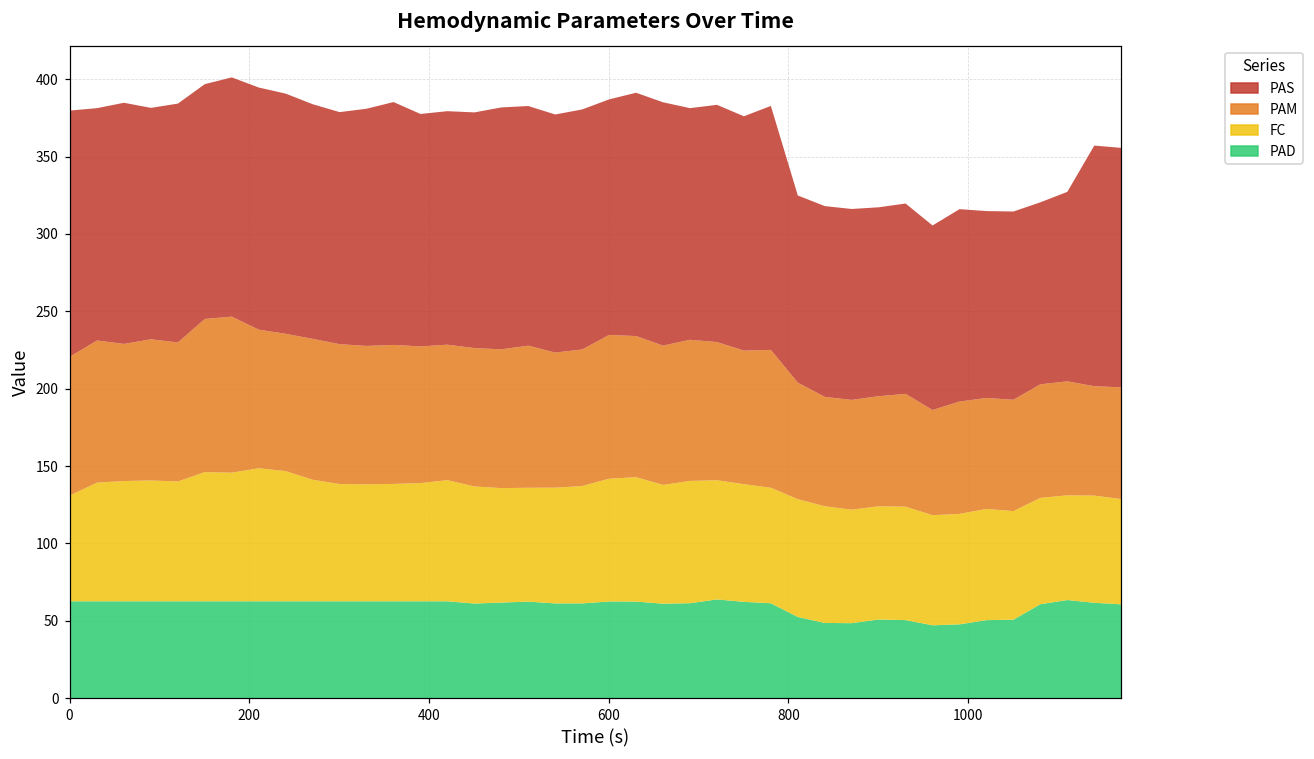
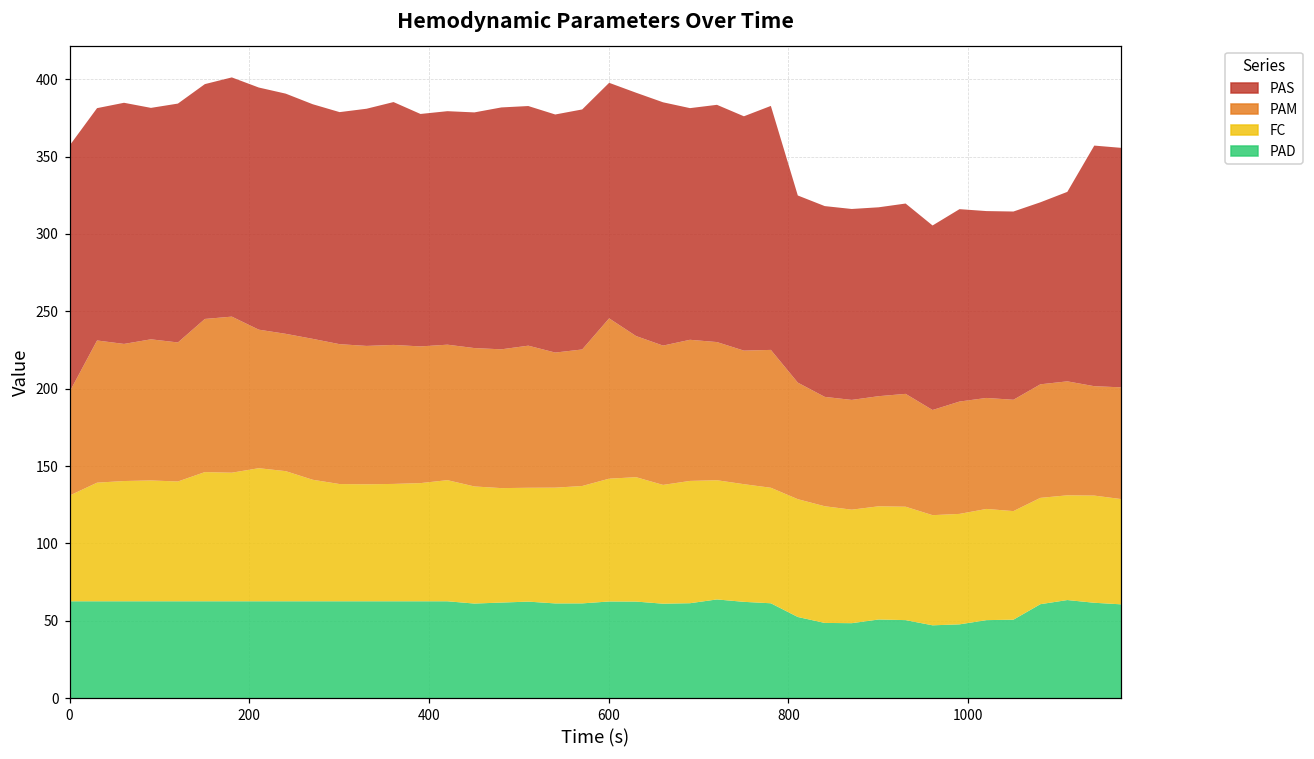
  {
    "PAD": {
      "0": 63,
      "600": 63
    },
    "FC": {
      "0": 68,
      "600": 79
    },
    "PAM": {
-     "0": 90,
-     "600": 93
+     "0": 68,
+     "600": 104
    },
    "PAS": {
      "0": 159,
      "600": 152
    }
  }
